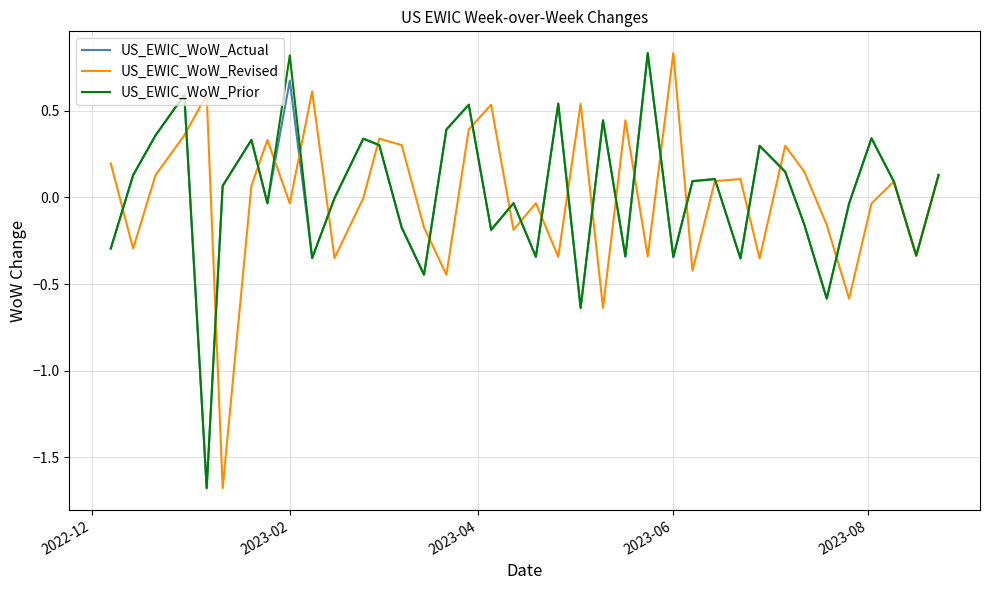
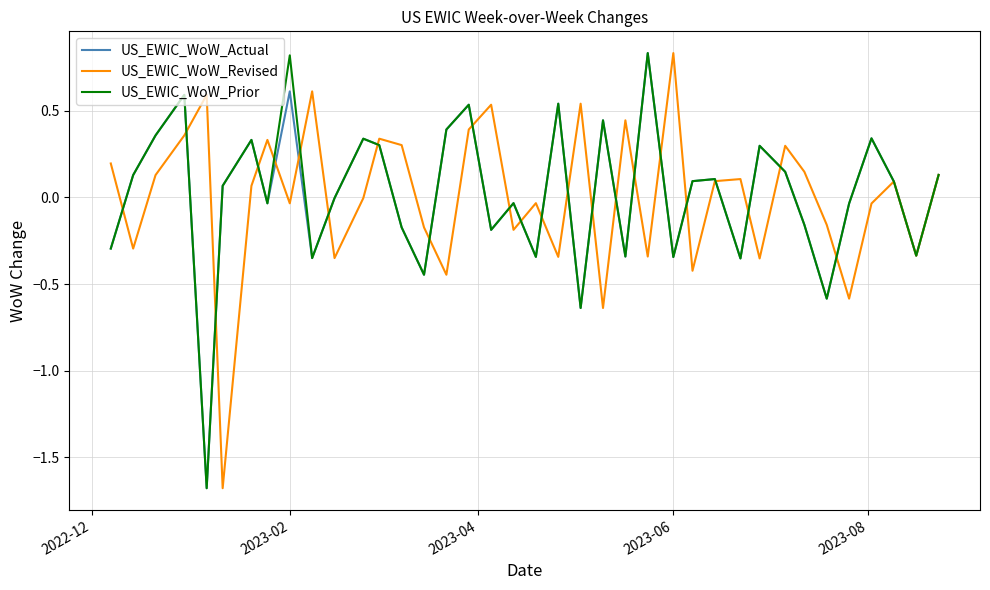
  {
    "US_EWIC_WoW_Actual": {
-     "2023-02": 0.67
+     "2023-02": 0.61
    },
    "US_EWIC_WoW_Revised": {
      "2023-02": -0.03,
      "2023-06": 0.83
    },
    "US_EWIC_WoW_Prior": {
      "2023-02": 0.82
    }
  }
